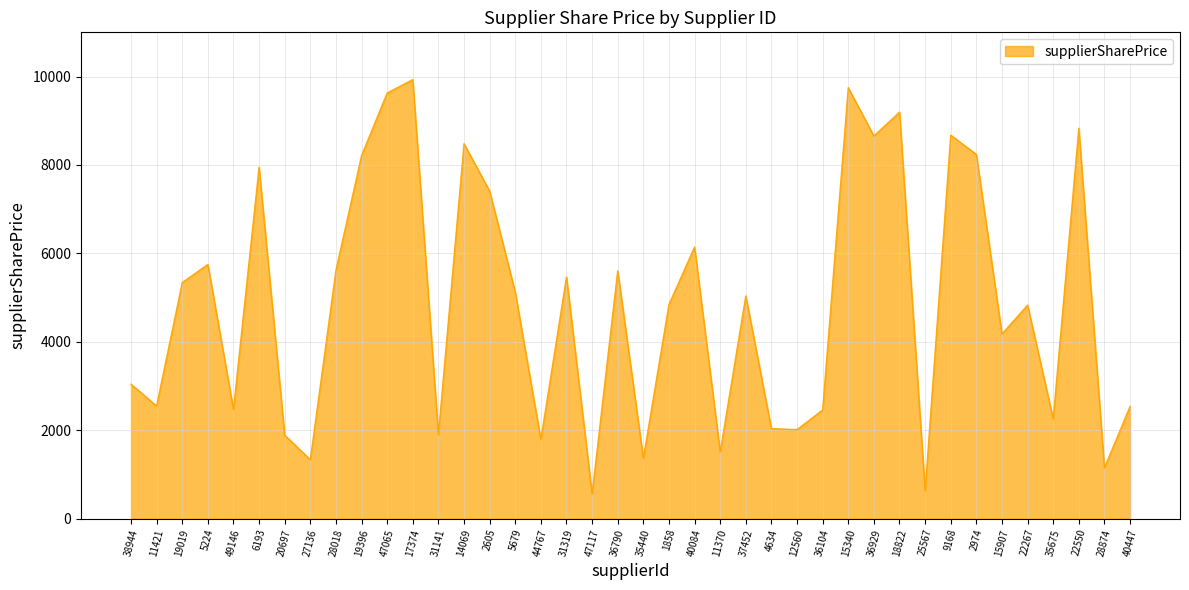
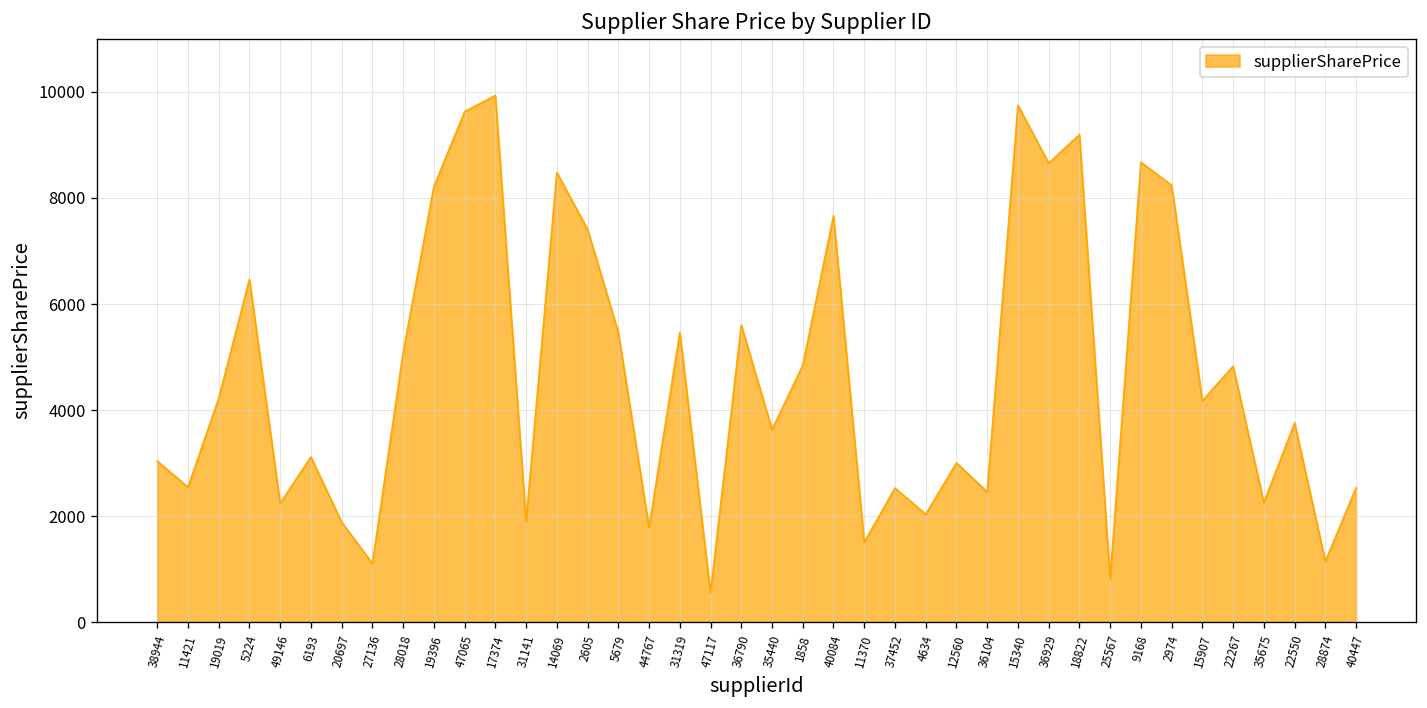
  {
    "38944": 3000,
    "11421": 2500,
-   "19019": 5300,
-   "5224": 5800,
-   "49146": 2500,
-   "6193": 7900,
+   "19019": 4200,
+   "5224": 6500,
+   "49146": 2200,
+   "6193": 3100,
    "20697": 1900,
-   "27136": 1300,
-   "28018": 5600,
+   "27136": 1100,
+   "28018": 5100,
    "19396": 8200,
    "47065": 9600,
    "17374": 9900,
    "31141": 1900,
    "14069": 8500,
    "2605": 7400,
-   "5679": 5100,
+   "5679": 5500,
    "44767": 1800,
    "31319": 5500,
    "47117": 600,
    "36790": 5600,
-   "35440": 1400,
+   "35440": 3600,
    "1858": 4800,
-   "40084": 6100,
+   "40084": 7700,
    "11370": 1500,
-   "37452": 5000,
+   "37452": 2500,
    "4634": 2000,
-   "12560": 2000,
+   "12560": 3000,
    "36104": 2500,
    "15340": 9700,
    "36929": 8700,
    "18822": 9200,
-   "25567": 600,
+   "25567": 800,
    "9168": 8700,
    "2974": 8200,
    "15907": 4200,
    "22267": 4800,
    "35675": 2300,
-   "22550": 8800,
+   "22550": 3800,
    "28874": 1100,
    "40447": 2500
  }
